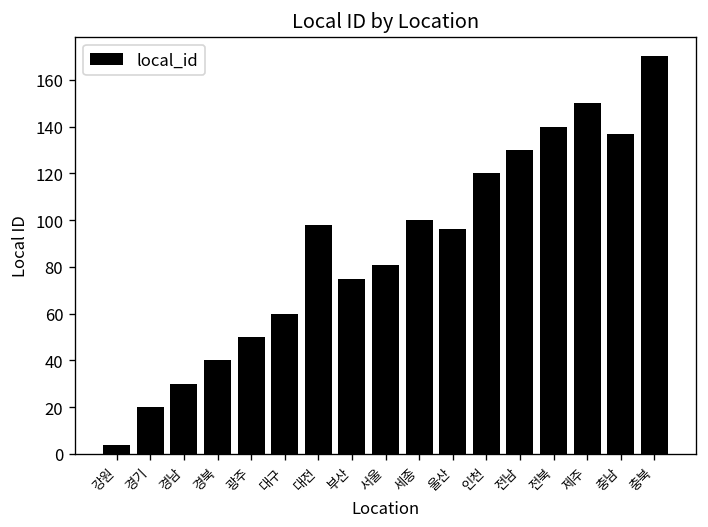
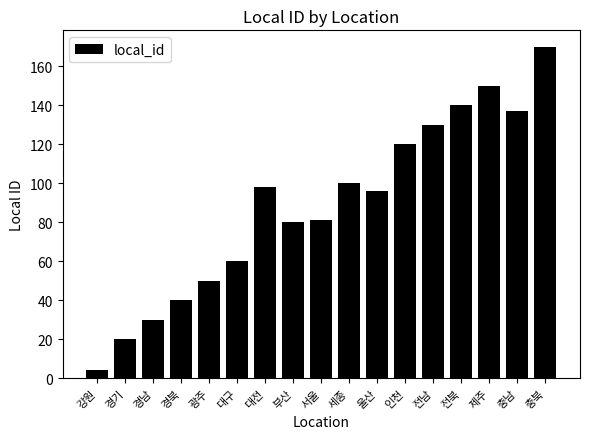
  {
    "강원": 4,
    "경기": 20,
    "경남": 30,
    "경북": 40,
    "광주": 50,
    "대구": 60,
    "대전": 98,
-   "부산": 75,
+   "부산": 80,
    "서울": 81,
    "세종": 100,
    "울산": 96,
    "인천": 120,
    "전남": 130,
    "전북": 140,
    "제주": 150,
    "충남": 137,
    "충북": 170
  }
